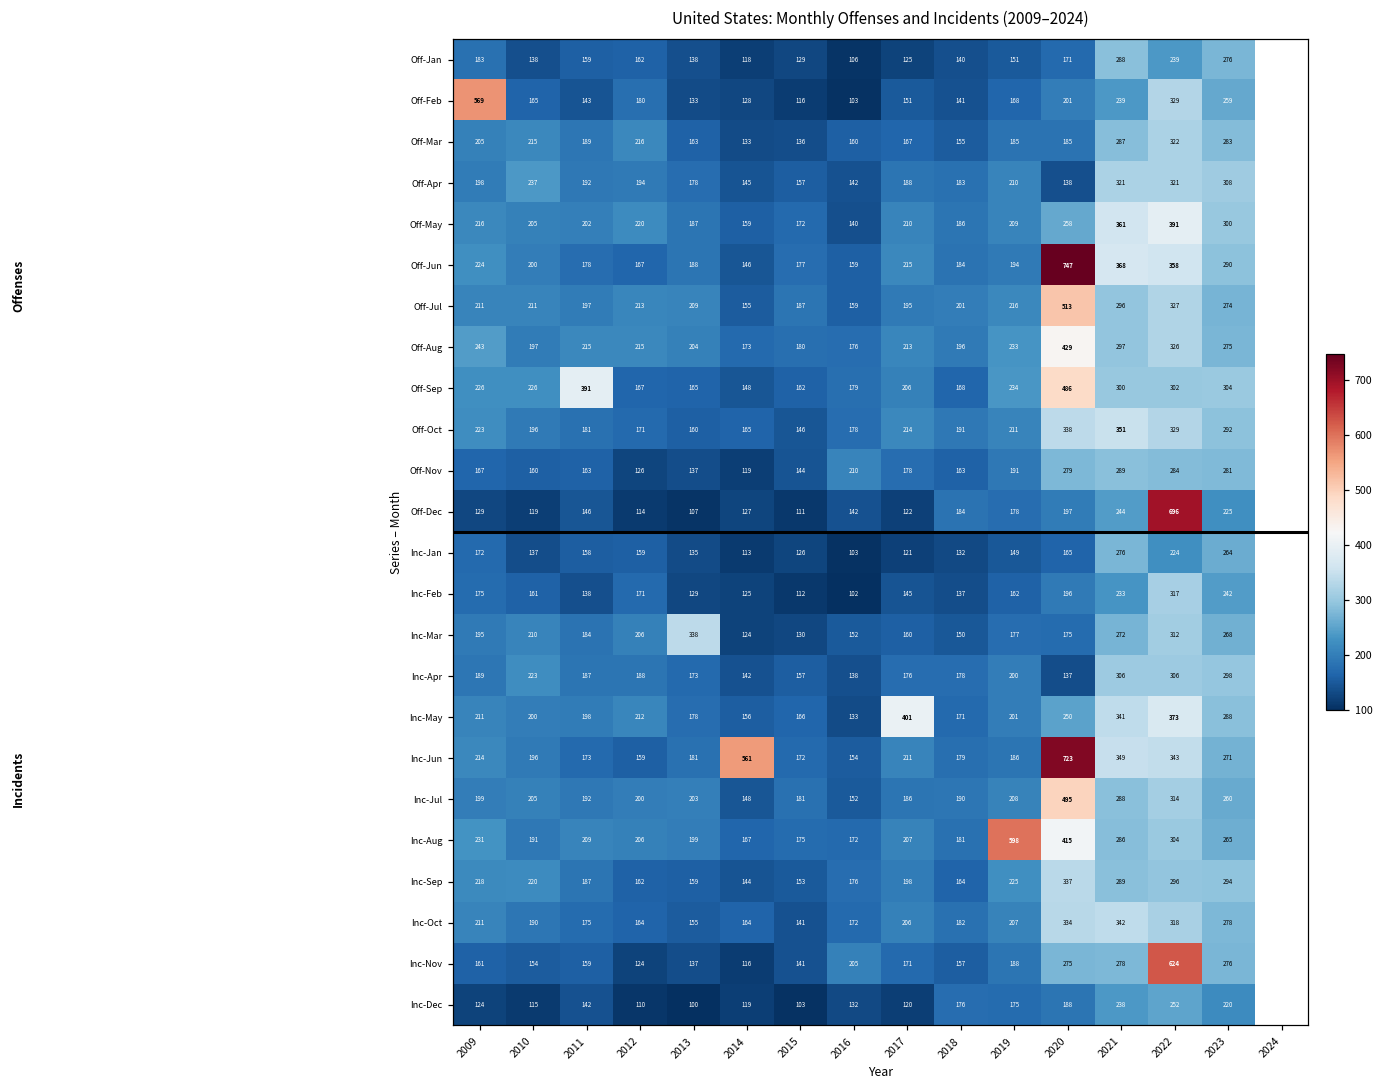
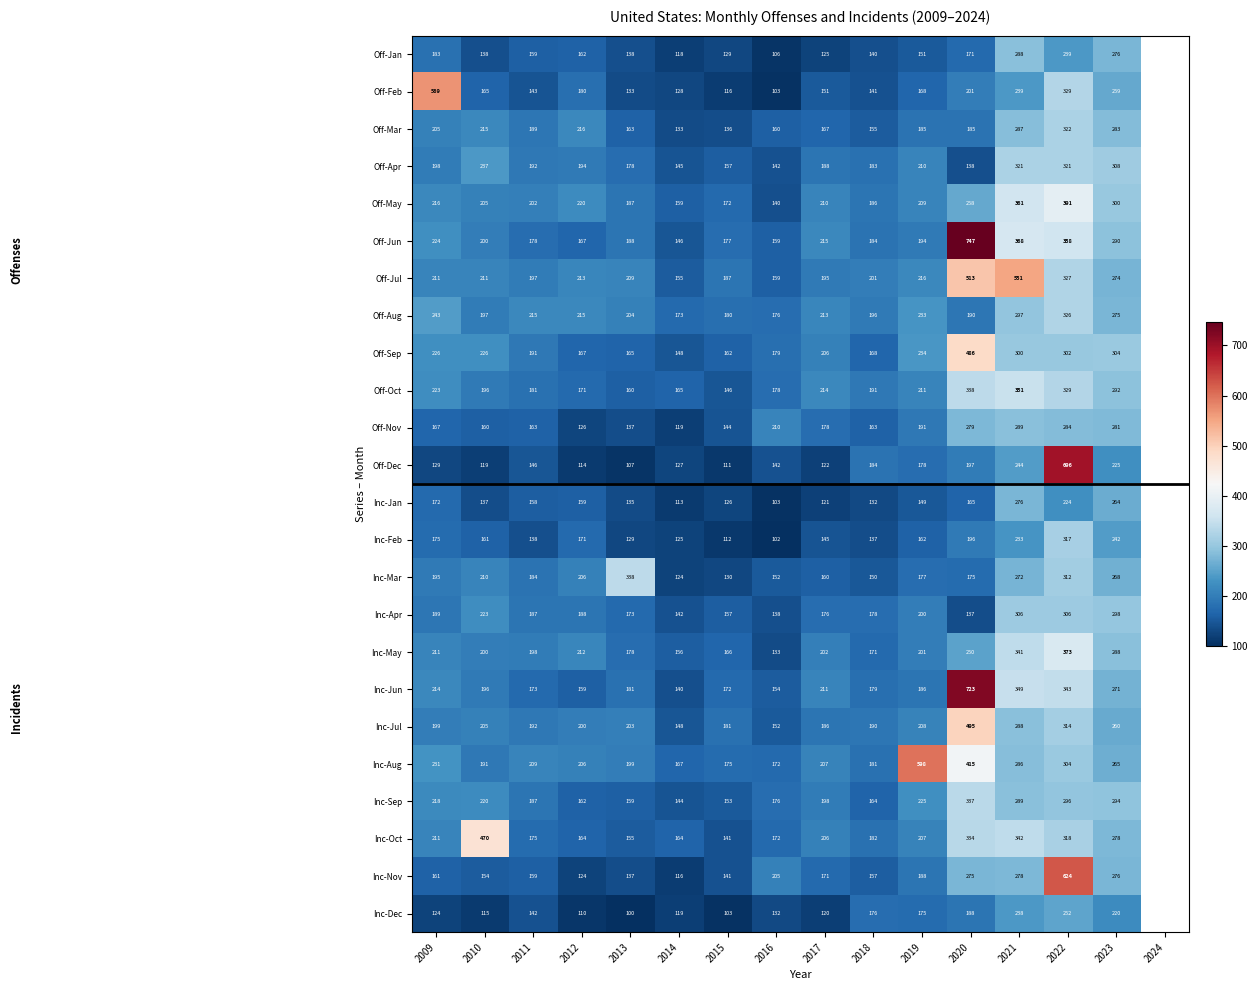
  {
    "Off-Jul": {
      "2009": 211,
      "2010": 211,
      "2011": 197,
      "2012": 213,
      "2013": 209,
      "2014": 155,
      "2015": 187,
      "2016": 159,
      "2017": 195,
      "2018": 201,
      "2019": 216,
      "2020": 513,
-     "2021": 296,
+     "2021": 551,
      "2022": 327,
      "2023": 274
    },
    "Off-Aug": {
      "2009": 243,
      "2010": 197,
      "2011": 215,
      "2012": 215,
      "2013": 204,
      "2014": 173,
      "2015": 180,
      "2016": 176,
      "2017": 213,
      "2018": 196,
      "2019": 233,
-     "2020": 429,
+     "2020": 190,
      "2021": 297,
      "2022": 326,
      "2023": 275
    },
    "Off-Sep": {
      "2009": 226,
      "2010": 226,
-     "2011": 391,
+     "2011": 191,
      "2012": 167,
      "2013": 165,
      "2014": 148,
      "2015": 162,
      "2016": 179,
      "2017": 206,
      "2018": 168,
      "2019": 234,
      "2020": 486,
      "2021": 300,
      "2022": 302,
      "2023": 304
    },
    "Inc-May": {
      "2009": 211,
      "2010": 200,
      "2011": 198,
      "2012": 212,
      "2013": 178,
      "2014": 156,
      "2015": 166,
      "2016": 133,
-     "2017": 401,
+     "2017": 202,
      "2018": 171,
      "2019": 201,
      "2020": 250,
      "2021": 341,
      "2022": 373,
      "2023": 288
    },
    "Inc-Jun": {
      "2009": 214,
      "2010": 196,
      "2011": 173,
      "2012": 159,
      "2013": 181,
-     "2014": 561,
+     "2014": 140,
      "2015": 172,
      "2016": 154,
      "2017": 211,
      "2018": 179,
      "2019": 186,
      "2020": 723,
      "2021": 349,
      "2022": 343,
      "2023": 271
    },
    "Inc-Oct": {
      "2009": 211,
-     "2010": 190,
+     "2010": 470,
      "2011": 175,
      "2012": 164,
      "2013": 155,
      "2014": 164,
      "2015": 141,
      "2016": 172,
      "2017": 206,
      "2018": 182,
      "2019": 207,
      "2020": 334,
      "2021": 342,
      "2022": 318,
      "2023": 278
    }
  }
